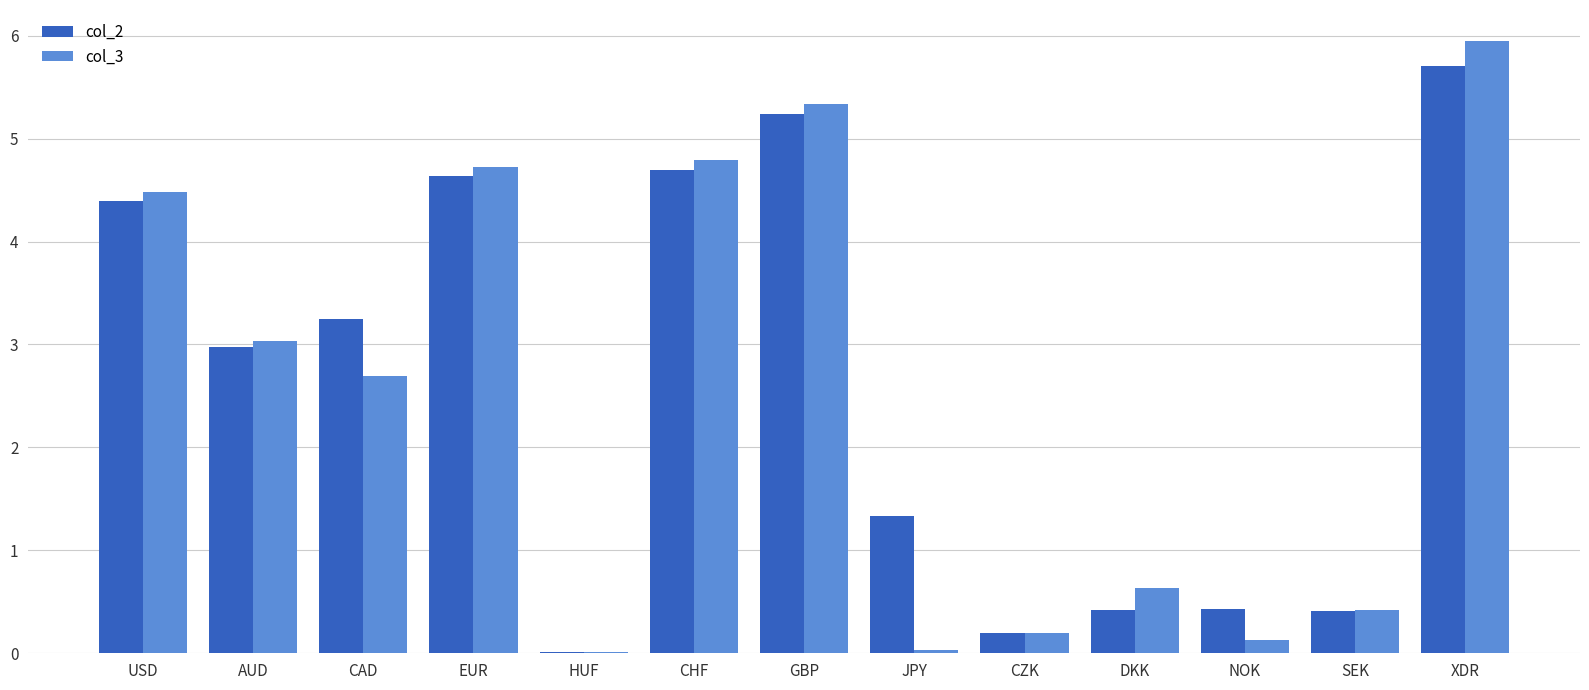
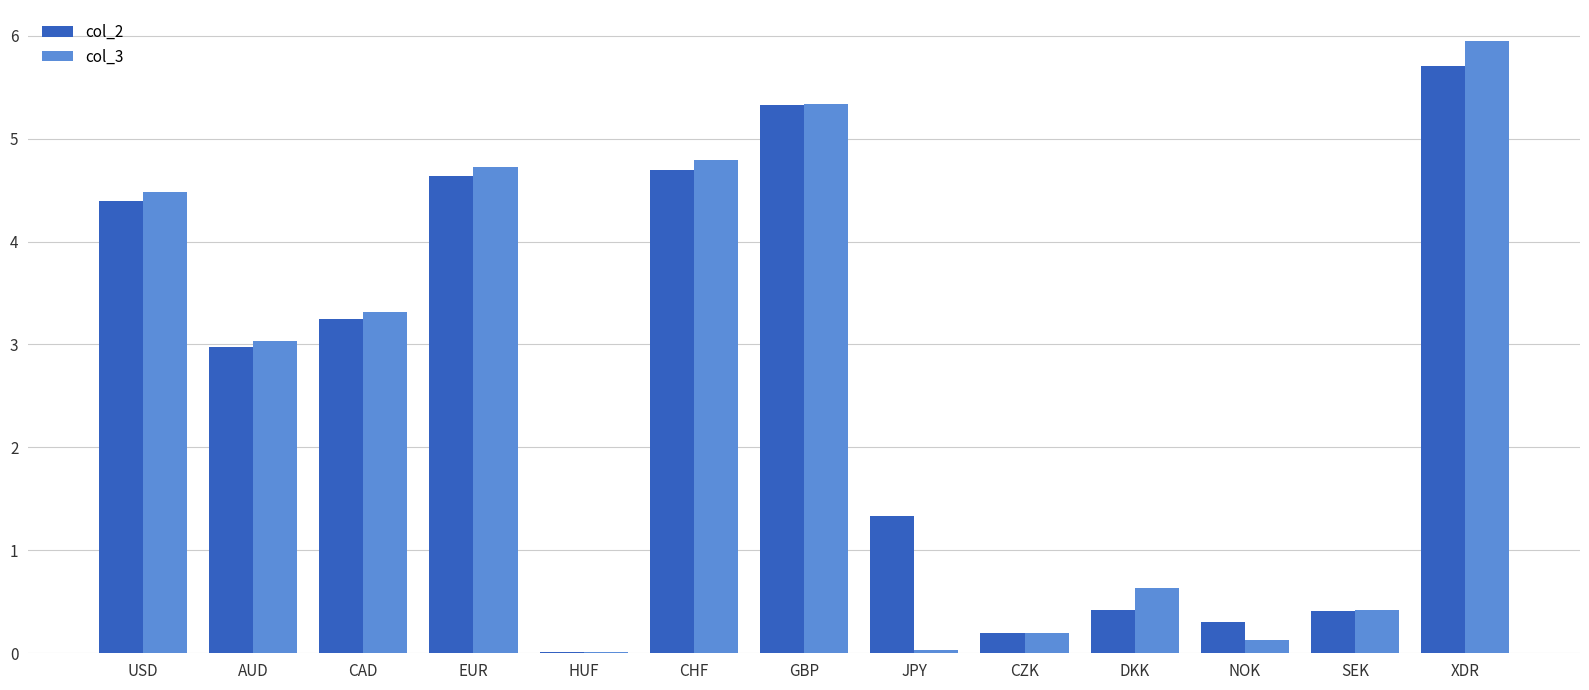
  {
    "col_2": {
      "USD": 4.40,
      "AUD": 2.97,
      "CAD": 3.25,
      "EUR": 4.63,
      "CHF": 4.70,
-     "GBP": 5.23,
+     "GBP": 5.33,
      "JPY": 1.34,
      "CZK": 0.19,
      "DKK": 0.42,
-     "NOK": 0.43,
+     "NOK": 0.30,
      "SEK": 0.41,
      "XDR": 5.70
    },
    "col_3": {
      "USD": 4.48,
      "AUD": 3.03,
-     "CAD": 2.70,
+     "CAD": 3.31,
      "EUR": 4.73,
      "CHF": 4.79,
      "GBP": 5.34,
      "JPY": 0.03,
      "CZK": 0.20,
      "DKK": 0.64,
      "NOK": 0.13,
      "SEK": 0.42,
      "XDR": 5.95
    }
  }
